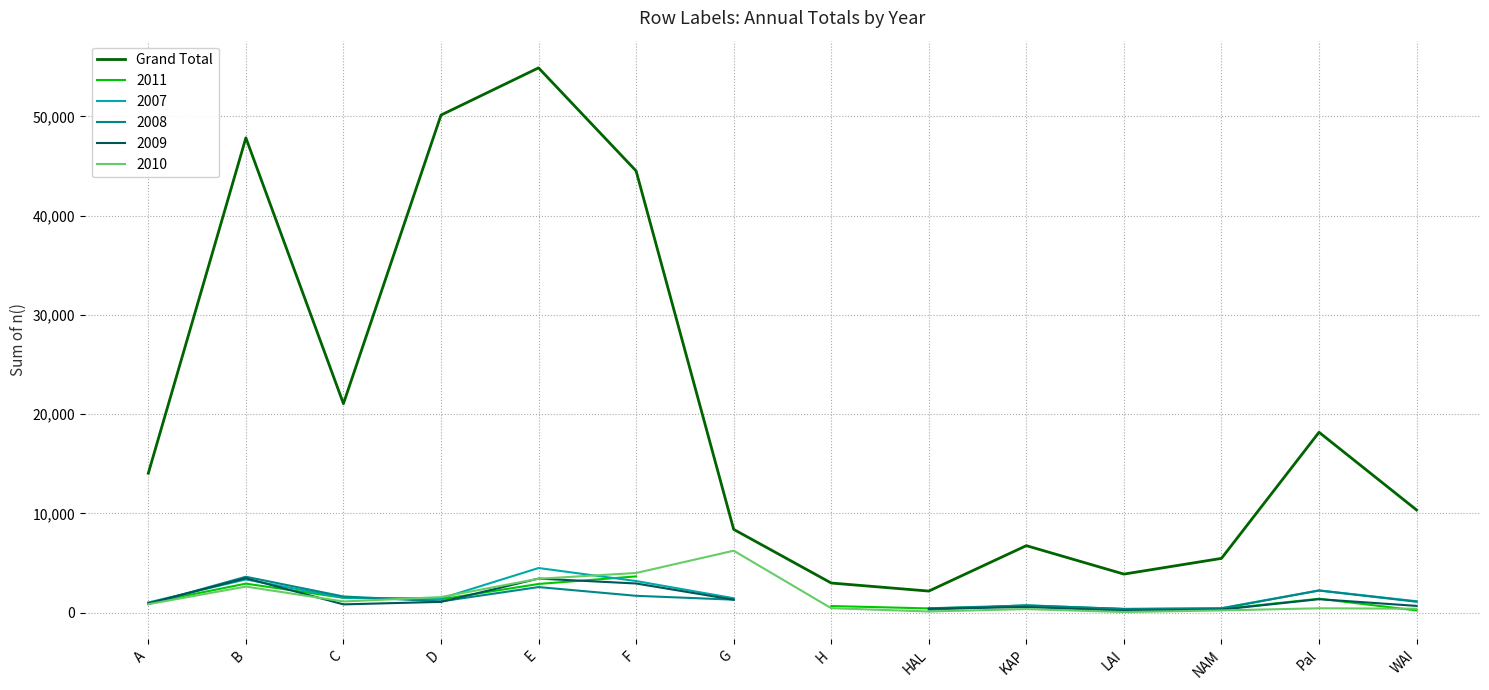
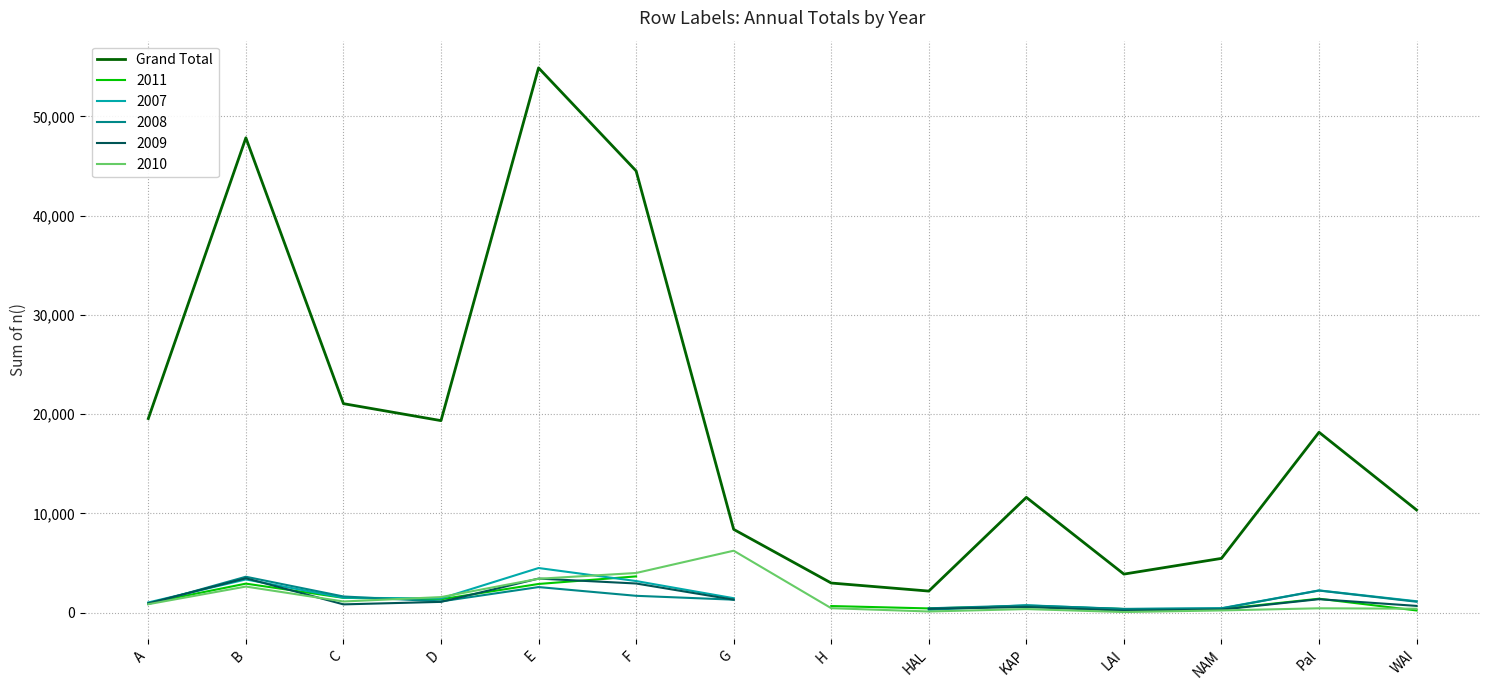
  {
    "Grand Total": {
-     "A": "14,000",
+     "A": "20,000",
      "B": "48,000",
      "C": "21,000",
-     "D": "50,000",
+     "D": "19,000",
      "E": "55,000",
      "F": "45,000",
      "G": "8,000",
      "H": "3,000",
      "HAL": "2,000",
-     "KAP": "7,000",
+     "KAP": "12,000",
      "LAI": "4,000",
      "NAM": "5,000",
      "Pal": "18,000",
      "WAI": "10,000"
    },
    "2011": {
      "B": "3,000",
      "E": "3,000",
      "F": "4,000"
    },
    "2009": {
      "C": "1,000",
      "WAI": "1,000"
    },
    "2010": {
      "B": "3,000",
      "C": "1,000",
      "F": "4,000",
      "G": "6,000",
      "Pal": "0"
    }
  }
